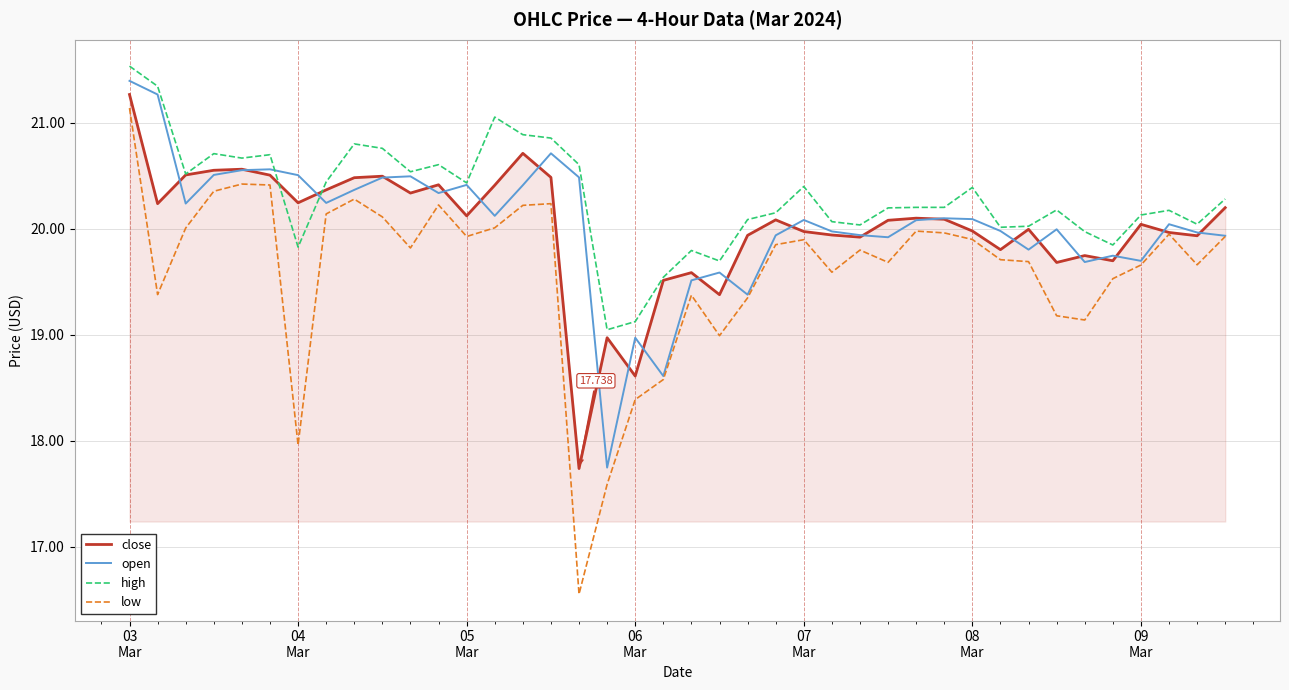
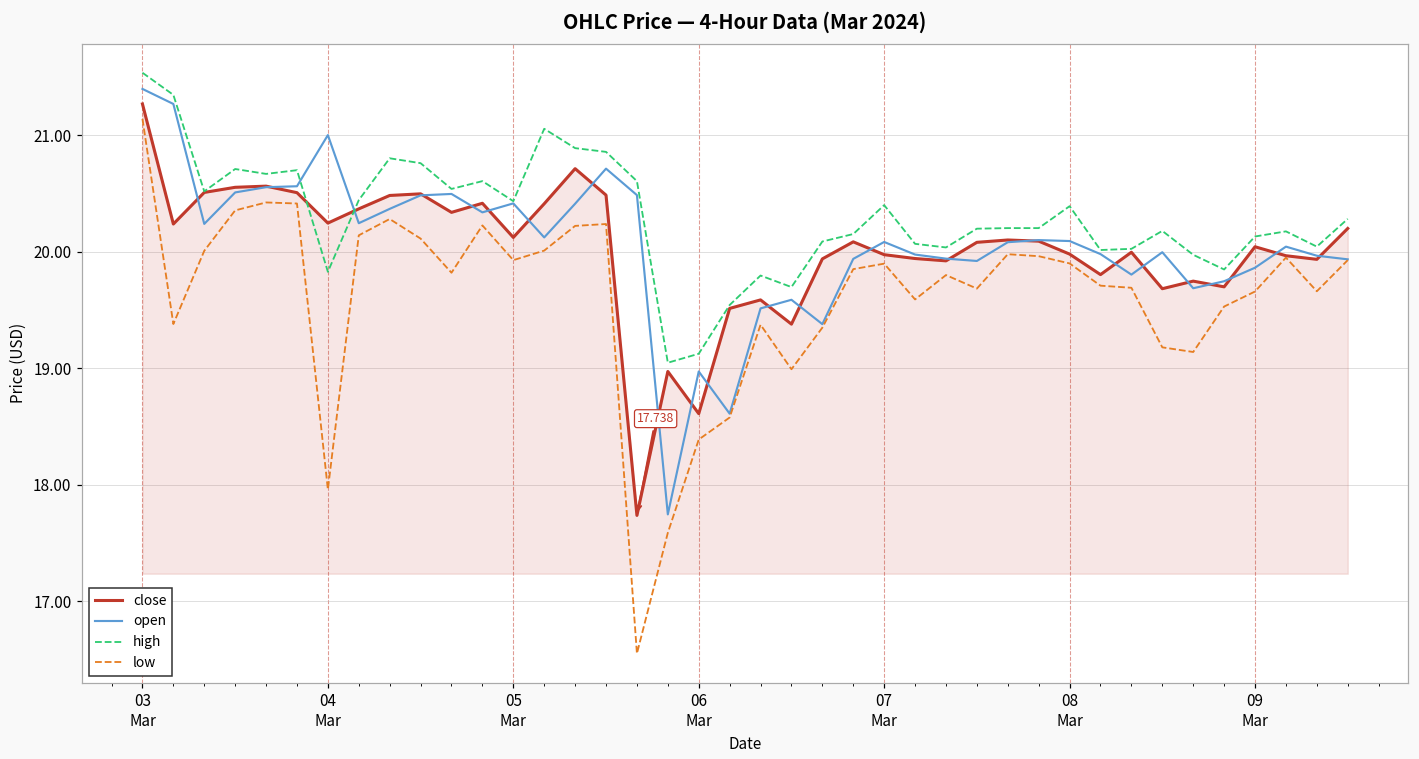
  {
    "close": {
      "03 Mar": 21.27,
      "04 Mar": 20.25,
      "05 Mar": 20.12,
      "06 Mar": 18.61,
      "07 Mar": 19.98,
      "08 Mar": 19.98,
      "09 Mar": 20.04
    },
    "open": {
      "03 Mar": 21.40,
-     "04 Mar": 20.51,
+     "04 Mar": 21.00,
      "06 Mar": 18.97,
      "07 Mar": 20.08,
      "08 Mar": 20.09,
-     "09 Mar": 19.70
+     "09 Mar": 19.86
    },
    "high": {
      "03 Mar": 21.54,
      "04 Mar": 19.83,
      "06 Mar": 19.13,
      "07 Mar": 20.40,
      "08 Mar": 20.39,
      "09 Mar": 20.13
    },
    "low": {
      "03 Mar": 21.14,
      "04 Mar": 17.96,
      "05 Mar": 19.93,
      "06 Mar": 18.39,
      "07 Mar": 19.90,
      "08 Mar": 19.90,
      "09 Mar": 19.66
    }
  }
